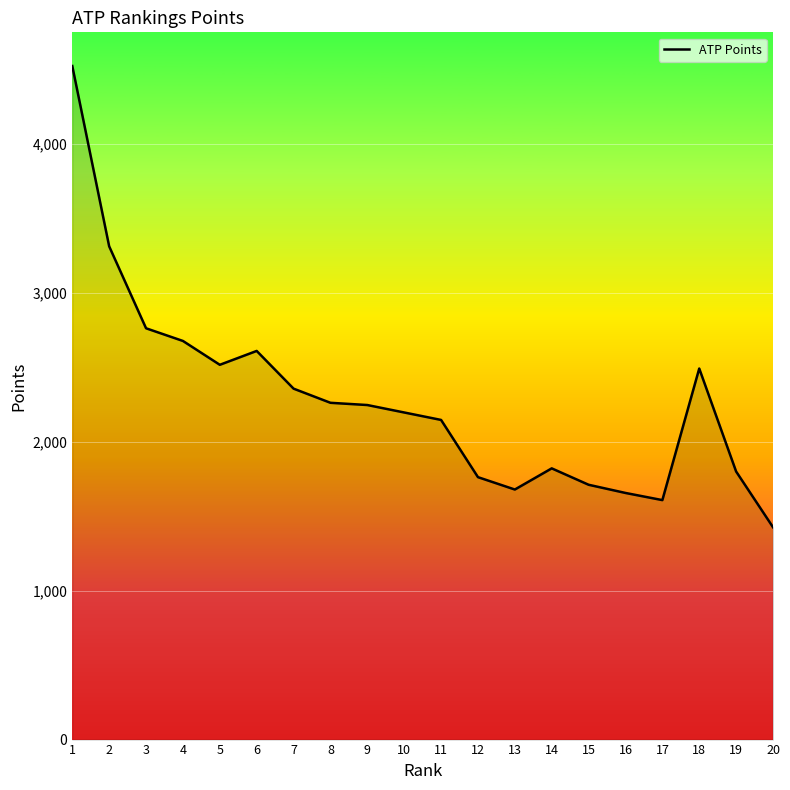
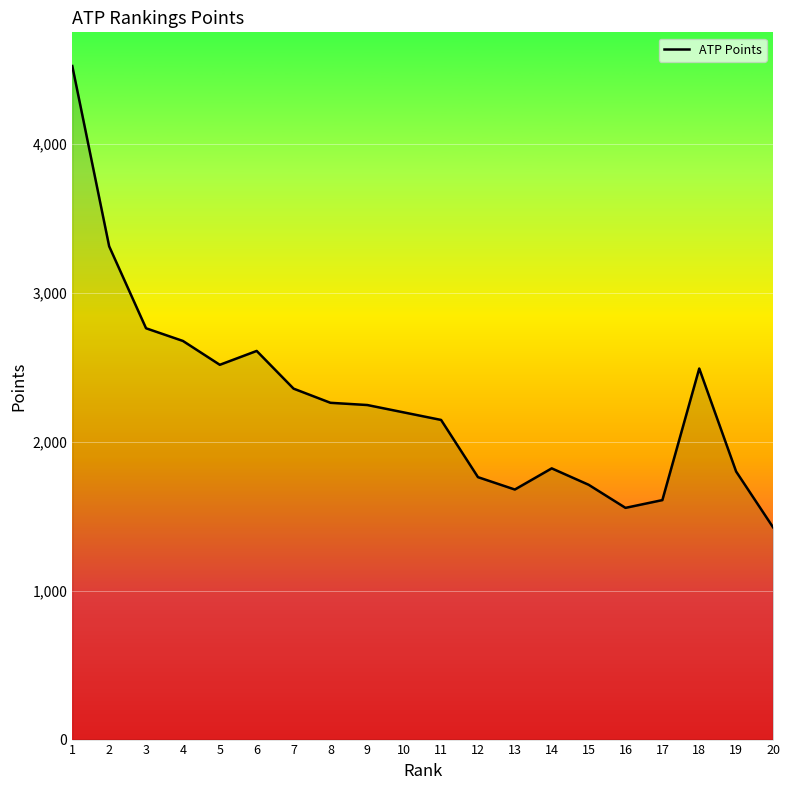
  {
    "1": "4,520",
    "2": "3,310",
    "3": "2,760",
    "4": "2,680",
    "5": "2,520",
    "6": "2,610",
    "7": "2,360",
    "8": "2,260",
    "9": "2,250",
    "10": "2,200",
    "11": "2,150",
    "12": "1,760",
    "13": "1,680",
    "14": "1,820",
    "15": "1,710",
-   "16": "1,660",
+   "16": "1,560",
    "17": "1,610",
    "18": "2,490",
    "19": "1,800",
    "20": "1,430"
  }
